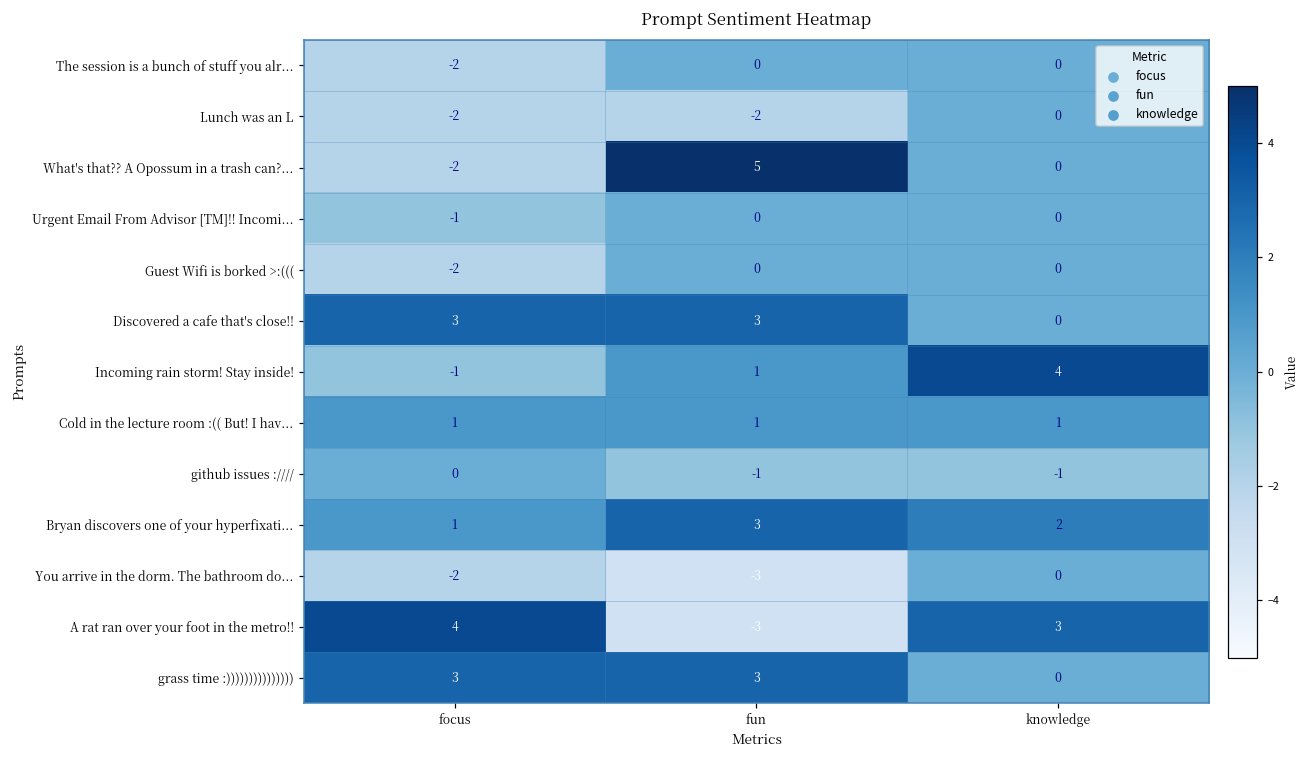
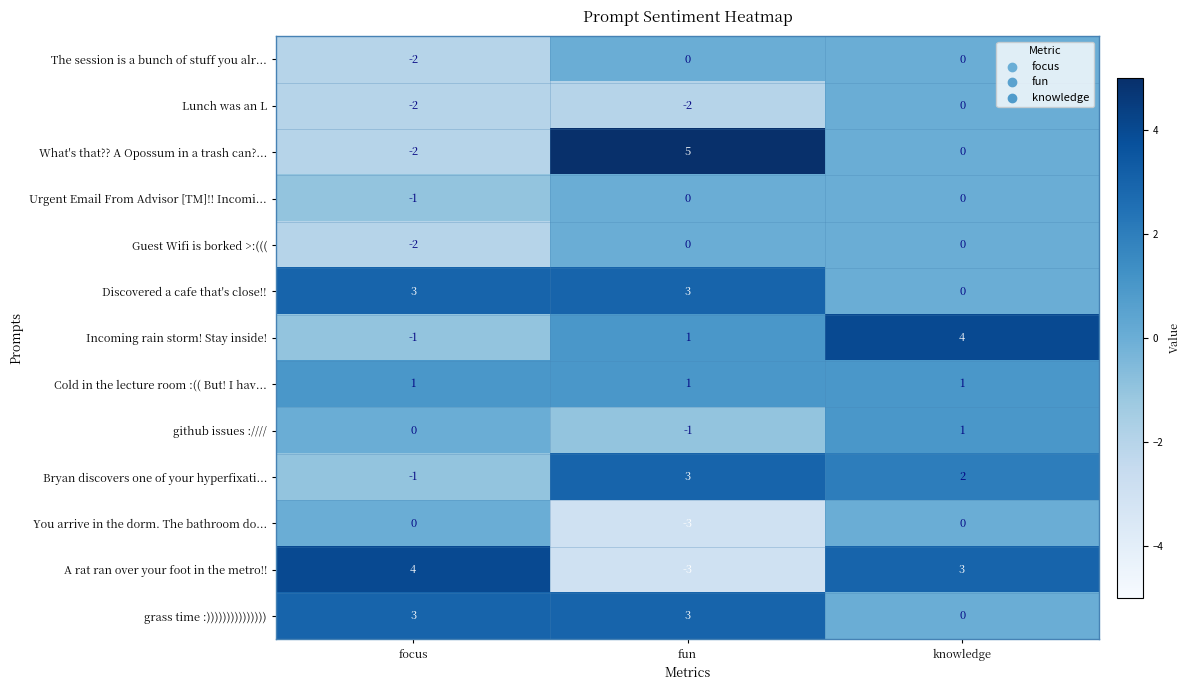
  {
    "The session is a bunch of stuff you alr...": {
      "focus": -2,
      "fun": 0,
      "knowledge": 0
    },
    "Lunch was an L": {
      "focus": -2,
      "fun": -2,
      "knowledge": 0
    },
    "What's that?? A Opossum in a trash can?...": {
      "focus": -2,
      "fun": 5,
      "knowledge": 0
    },
    "Urgent Email From Advisor [TM]!! Incomi...": {
      "focus": -1,
      "fun": 0,
      "knowledge": 0
    },
    "Guest Wifi is borked >:(((": {
      "focus": -2,
      "fun": 0,
      "knowledge": 0
    },
    "Discovered a cafe that's close!!": {
      "focus": 3,
      "fun": 3,
      "knowledge": 0
    },
    "Incoming rain storm! Stay inside!": {
      "focus": -1,
      "fun": 1,
      "knowledge": 4
    },
    "Cold in the lecture room :(( But! I hav...": {
      "focus": 1,
      "fun": 1,
      "knowledge": 1
    },
    "github issues :////": {
      "focus": 0,
      "fun": -1,
-     "knowledge": -1
+     "knowledge": 1
    },
    "Bryan discovers one of your hyperfixati...": {
-     "focus": 1,
+     "focus": -1,
      "fun": 3,
      "knowledge": 2
    },
    "You arrive in the dorm. The bathroom do...": {
-     "focus": -2,
+     "focus": 0,
      "fun": -3,
      "knowledge": 0
    },
    "A rat ran over your foot in the metro!!": {
      "focus": 4,
      "fun": -3,
      "knowledge": 3
    },
    "grass time :)))))))))))))))": {
      "focus": 3,
      "fun": 3,
      "knowledge": 0
    }
  }
